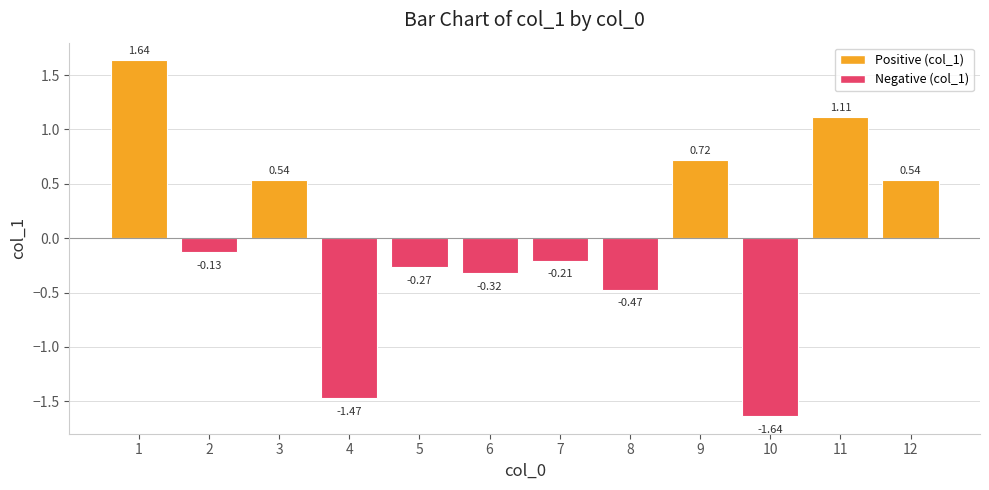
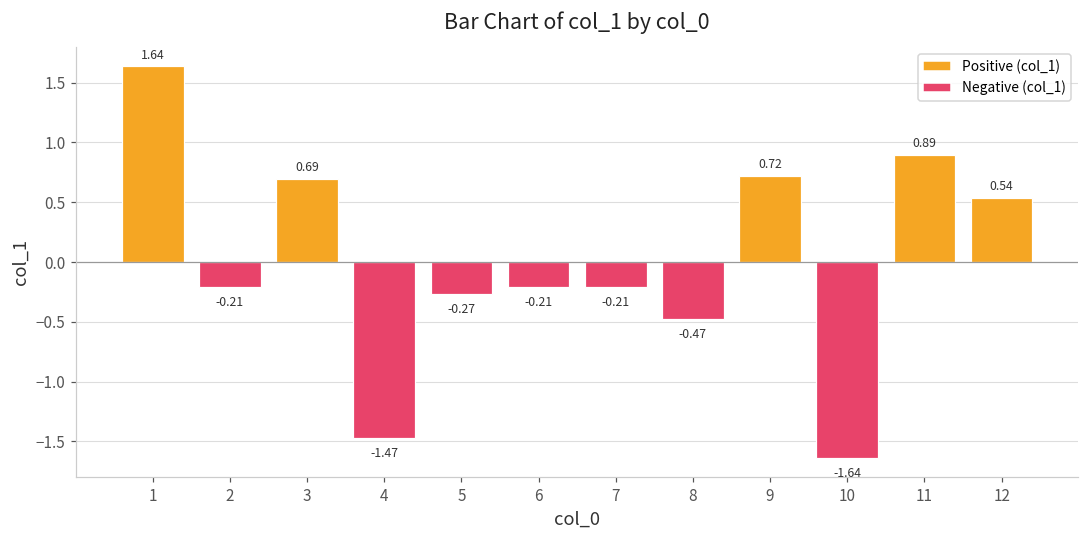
  {
    "1": 1.64,
-   "2": -0.13,
-   "3": 0.54,
+   "2": -0.21,
+   "3": 0.69,
    "4": -1.47,
    "5": -0.27,
-   "6": -0.32,
+   "6": -0.21,
    "7": -0.21,
    "8": -0.47,
    "9": 0.72,
    "10": -1.64,
-   "11": 1.11,
+   "11": 0.89,
    "12": 0.54
  }
